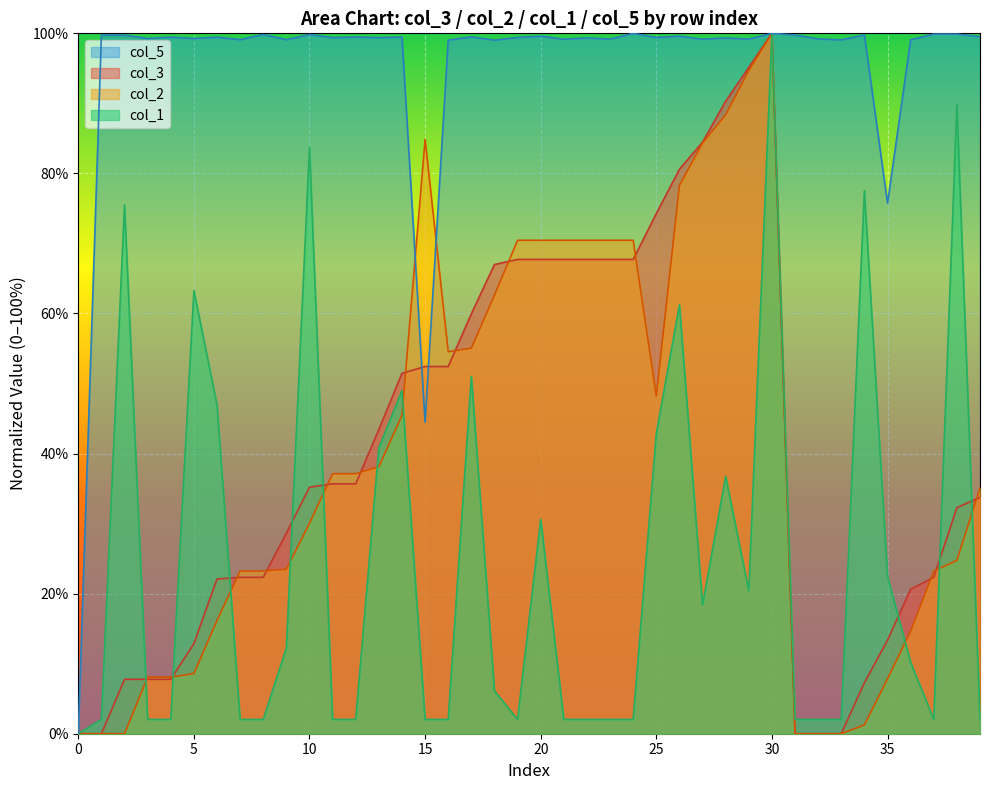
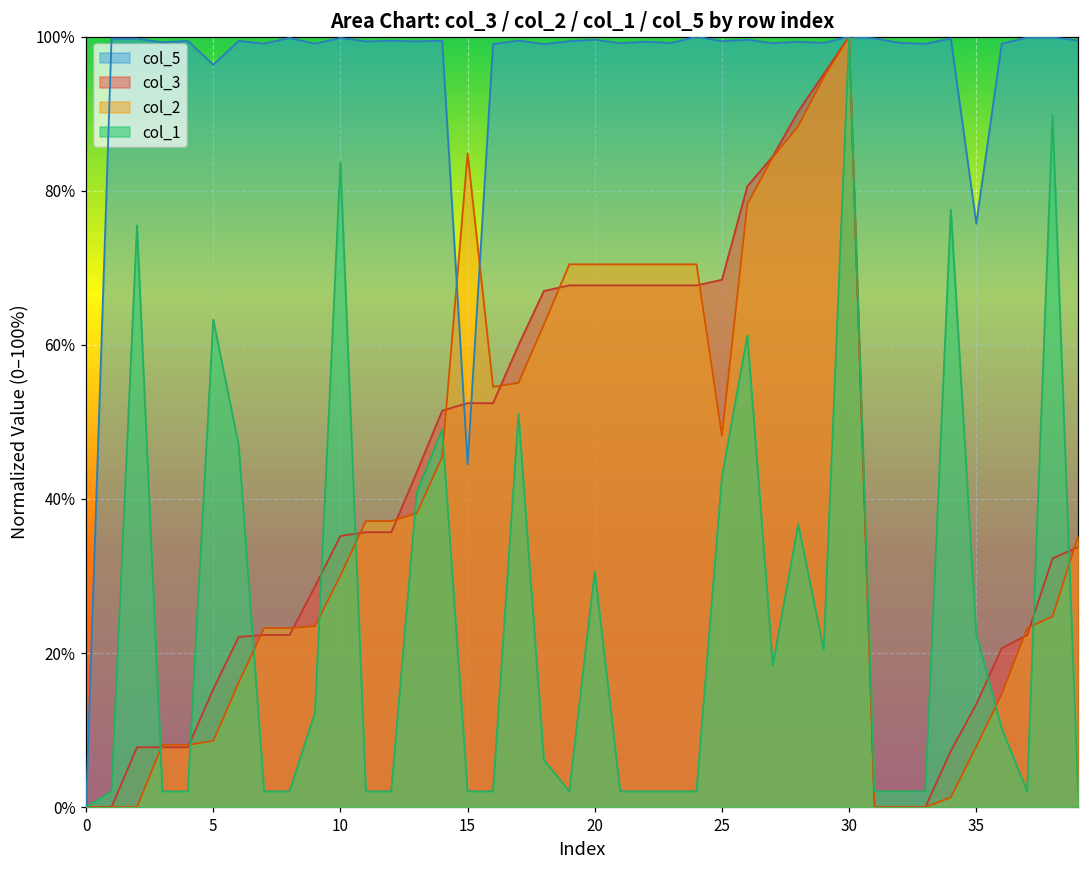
  {
    "col_5": {
-     "5": "99%",
+     "5": "96%",
      "10": "100%",
      "15": "44%",
      "20": "100%",
      "25": "99%",
      "35": "76%"
    },
    "col_3": {
-     "5": "13%",
+     "5": "15%",
      "10": "35%",
      "15": "52%",
      "20": "68%",
-     "25": "74%",
+     "25": "68%",
      "35": "13%"
    },
    "col_2": {
      "5": "9%",
      "10": "30%",
      "15": "85%",
      "20": "70%",
      "25": "48%",
      "35": "8%"
    },
    "col_1": {
      "5": "63%",
      "10": "84%",
      "15": "2%",
      "20": "31%",
      "25": "43%",
      "35": "22%"
    }
  }
